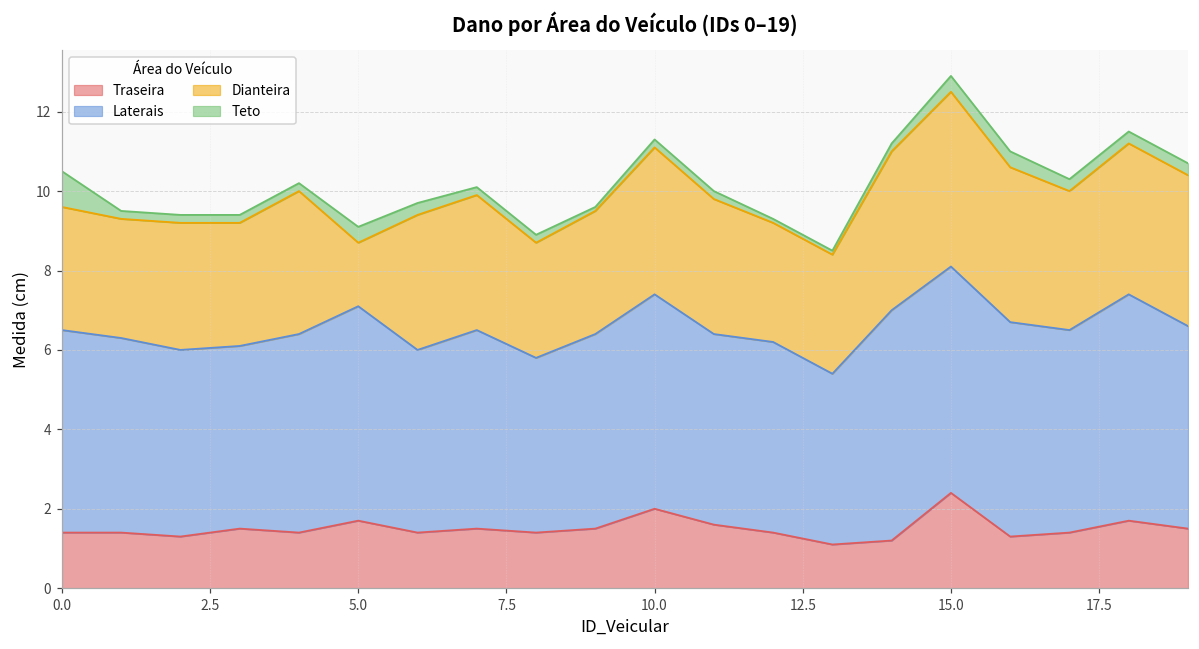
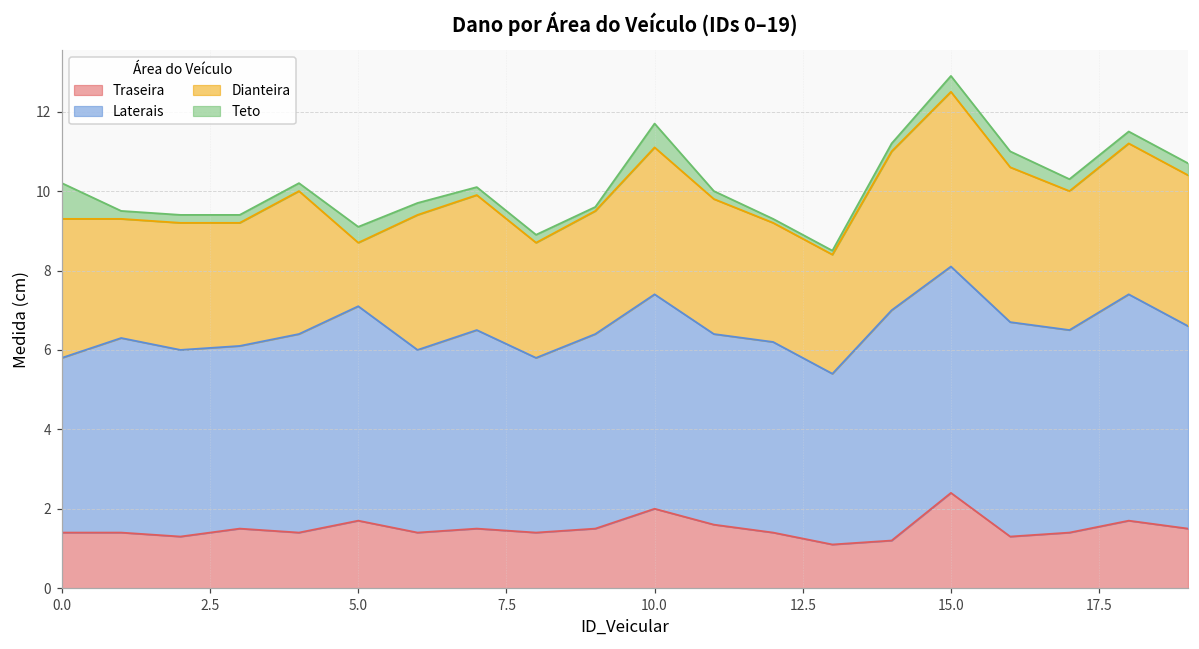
  {
    "Traseira": {
      "0.0": 1.4,
      "5.0": 1.7,
      "10.0": 2.0,
      "15.0": 2.4
    },
    "Laterais": {
-     "0.0": 5.1,
+     "0.0": 4.4,
      "5.0": 5.4,
      "10.0": 5.4,
      "15.0": 5.7
    },
    "Dianteira": {
-     "0.0": 3.1,
+     "0.0": 3.5,
      "5.0": 1.6,
      "10.0": 3.7,
      "15.0": 4.4
    },
    "Teto": {
      "0.0": 0.9,
      "5.0": 0.4,
-     "10.0": 0.2,
+     "10.0": 0.6,
      "15.0": 0.4
    }
  }
